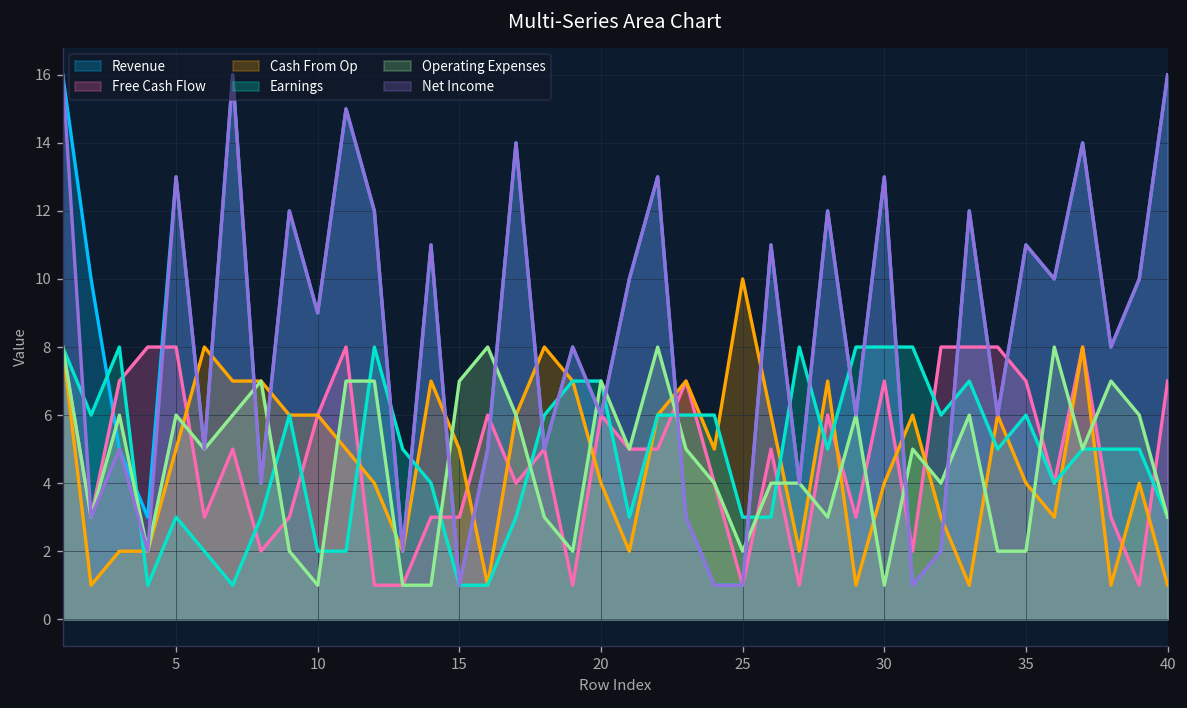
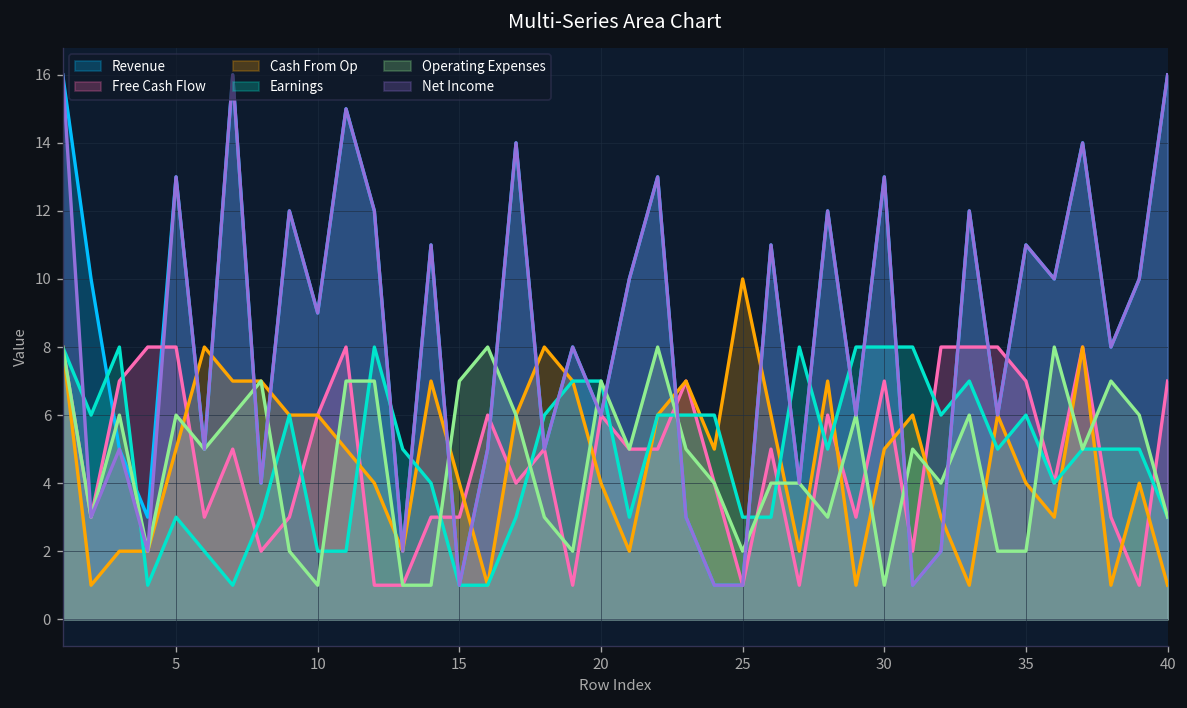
  {
    "Cash From Op": {
      "5": 5,
-     "15": 5,
+     "15": 4,
      "20": 4,
      "25": 10,
-     "30": 4,
+     "30": 5,
      "35": 4,
      "40": 1
    }
  }
